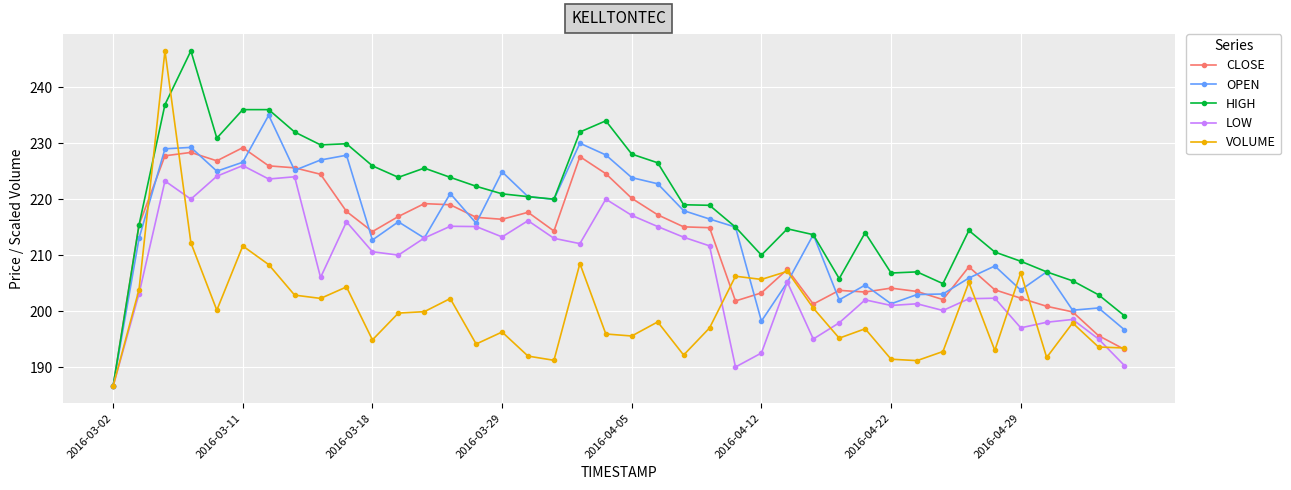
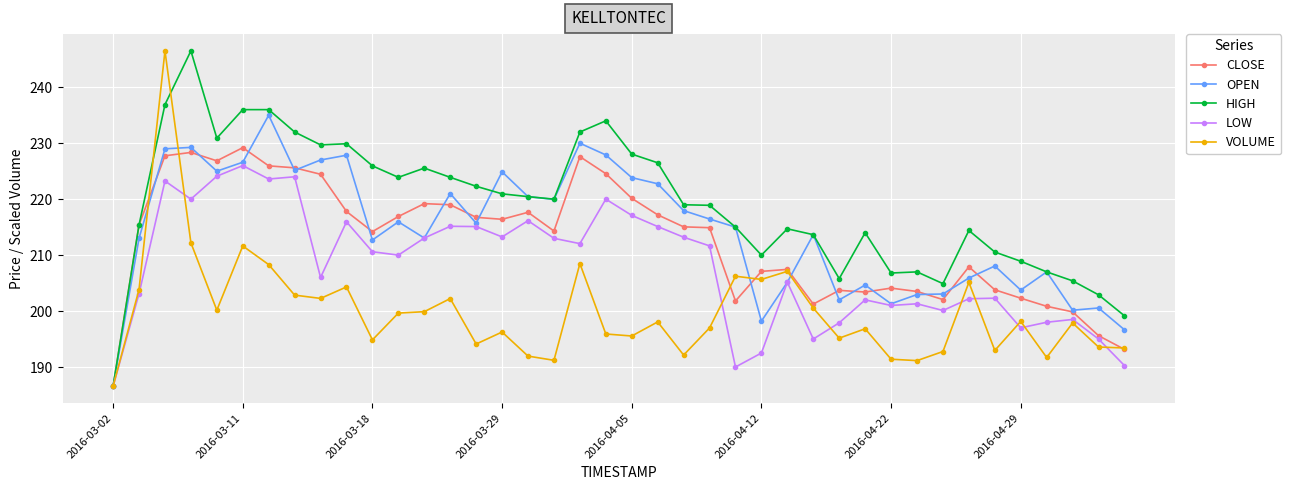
  {
    "CLOSE": {
      "2016-03-11": 229,
      "2016-03-18": 214,
      "2016-03-29": 216,
      "2016-04-05": 220,
-     "2016-04-12": 203,
+     "2016-04-12": 207,
      "2016-04-22": 204,
      "2016-04-29": 202
    },
    "OPEN": {
      "2016-03-11": 227,
      "2016-03-18": 213,
      "2016-03-29": 225,
      "2016-04-05": 224,
      "2016-04-12": 198,
      "2016-04-29": 204
    },
    "HIGH": {
      "2016-03-11": 236,
      "2016-03-18": 226,
      "2016-03-29": 221,
      "2016-04-05": 228,
      "2016-04-12": 210,
      "2016-04-22": 207,
      "2016-04-29": 209
    },
    "LOW": {
      "2016-03-11": 226,
      "2016-03-18": 211,
      "2016-03-29": 213,
      "2016-04-05": 217,
      "2016-04-12": 193,
      "2016-04-29": 197
    },
    "VOLUME": {
      "2016-03-11": 212,
      "2016-03-18": 195,
      "2016-03-29": 196,
      "2016-04-05": 196,
      "2016-04-12": 206,
      "2016-04-22": 191,
-     "2016-04-29": 207
+     "2016-04-29": 198
    }
  }
